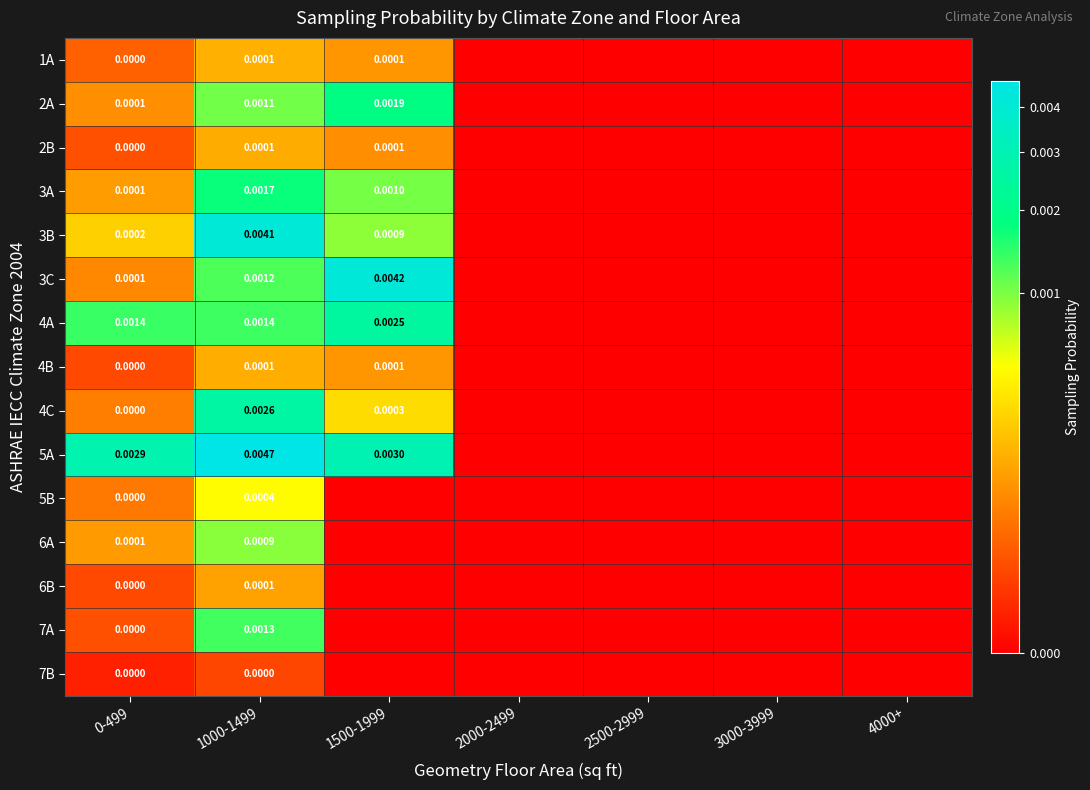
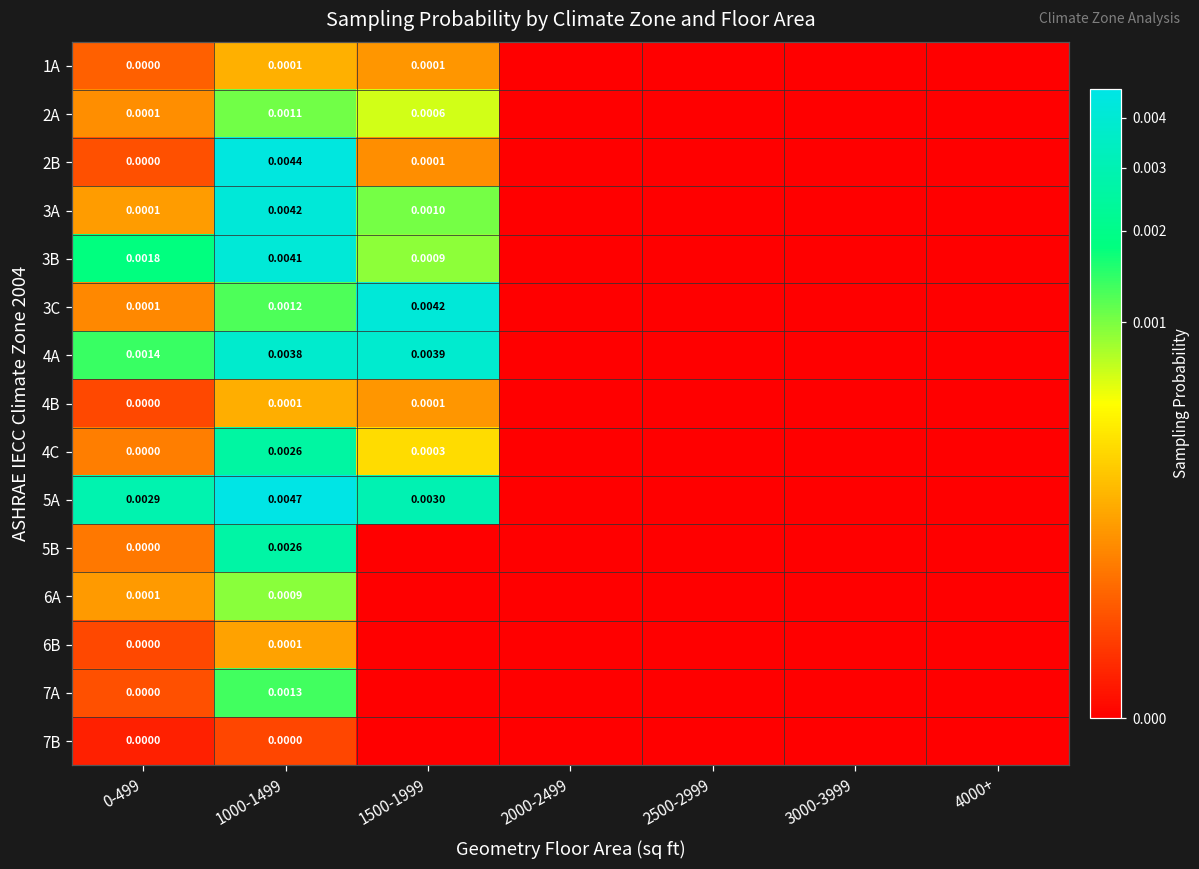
  {
    "1A": {
      "0-499": 0.0000,
      "1000-1499": 0.0001,
      "1500-1999": 0.0001
    },
    "2A": {
      "0-499": 0.0001,
      "1000-1499": 0.0011,
-     "1500-1999": 0.0019
+     "1500-1999": 0.0006
    },
    "2B": {
      "0-499": 0.0000,
-     "1000-1499": 0.0001,
+     "1000-1499": 0.0044,
      "1500-1999": 0.0001
    },
    "3A": {
      "0-499": 0.0001,
-     "1000-1499": 0.0017,
+     "1000-1499": 0.0042,
      "1500-1999": 0.0010
    },
    "3B": {
-     "0-499": 0.0002,
+     "0-499": 0.0018,
      "1000-1499": 0.0041,
      "1500-1999": 0.0009
    },
    "3C": {
      "0-499": 0.0001,
      "1000-1499": 0.0012,
      "1500-1999": 0.0042
    },
    "4A": {
      "0-499": 0.0014,
-     "1000-1499": 0.0014,
-     "1500-1999": 0.0025
+     "1000-1499": 0.0038,
+     "1500-1999": 0.0039
    },
    "4B": {
      "0-499": 0.0000,
      "1000-1499": 0.0001,
      "1500-1999": 0.0001
    },
    "4C": {
      "0-499": 0.0000,
      "1000-1499": 0.0026,
      "1500-1999": 0.0003
    },
    "5A": {
      "0-499": 0.0029,
      "1000-1499": 0.0047,
      "1500-1999": 0.0030
    },
    "5B": {
      "0-499": 0.0000,
-     "1000-1499": 0.0004
+     "1000-1499": 0.0026
    },
    "6A": {
      "0-499": 0.0001,
      "1000-1499": 0.0009
    },
    "6B": {
      "0-499": 0.0000,
      "1000-1499": 0.0001
    },
    "7A": {
      "0-499": 0.0000,
      "1000-1499": 0.0013
    },
    "7B": {
      "0-499": 0.0000,
      "1000-1499": 0.0000
    }
  }
